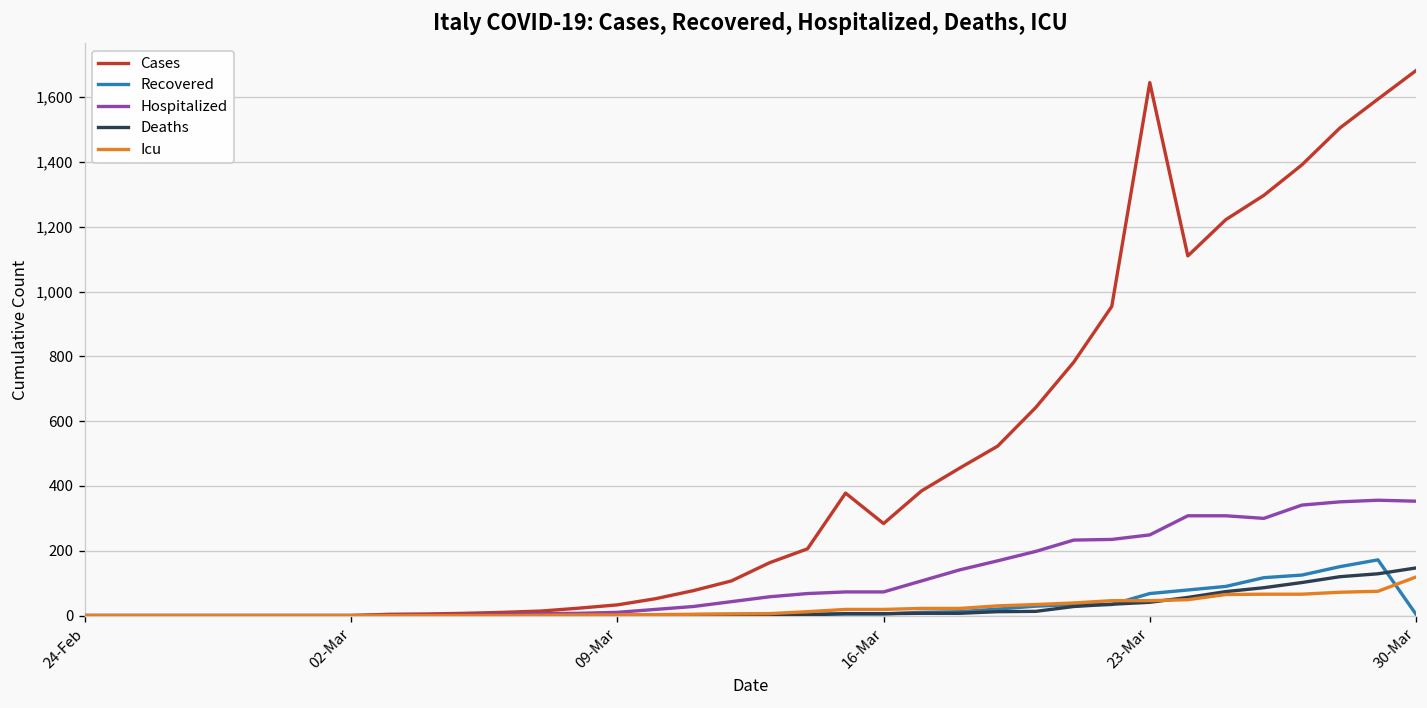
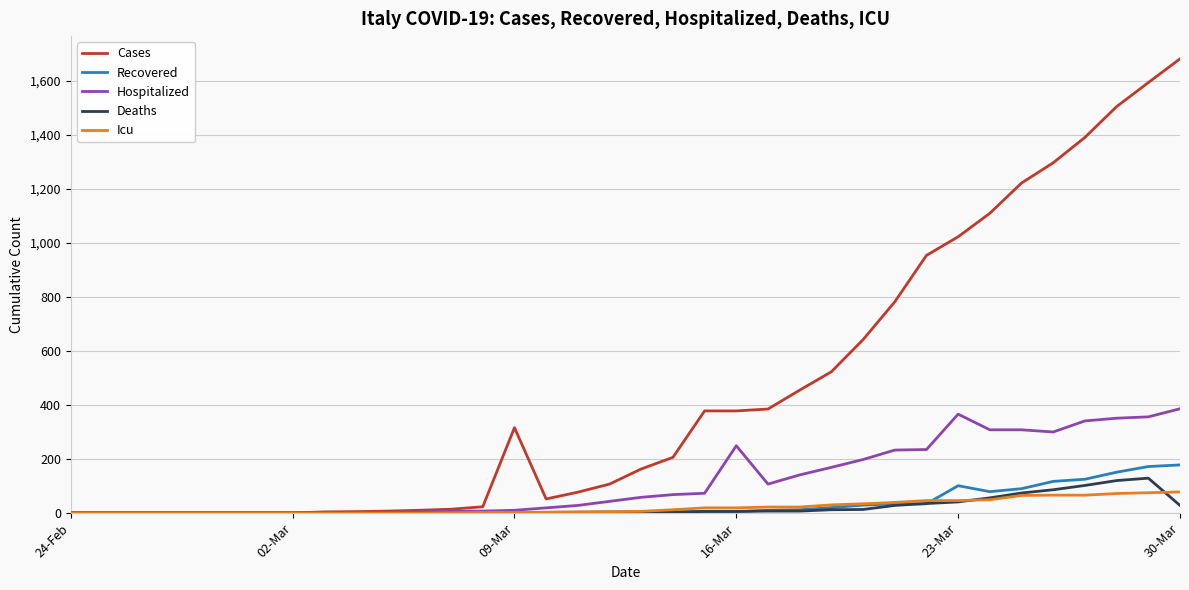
  {
    "Cases": {
-     "09-Mar": "30",
-     "16-Mar": "280",
-     "23-Mar": "1,650",
+     "09-Mar": "320",
+     "16-Mar": "380",
+     "23-Mar": "1,020",
      "30-Mar": "1,680"
    },
    "Recovered": {
-     "23-Mar": "70",
-     "30-Mar": "0"
+     "23-Mar": "100",
+     "30-Mar": "180"
    },
    "Hospitalized": {
-     "16-Mar": "70",
-     "23-Mar": "250",
-     "30-Mar": "350"
+     "16-Mar": "250",
+     "23-Mar": "370",
+     "30-Mar": "390"
    },
    "Deaths": {
-     "30-Mar": "150"
+     "30-Mar": "30"
    },
    "Icu": {
      "16-Mar": "20",
-     "30-Mar": "120"
+     "30-Mar": "80"
    }
  }
